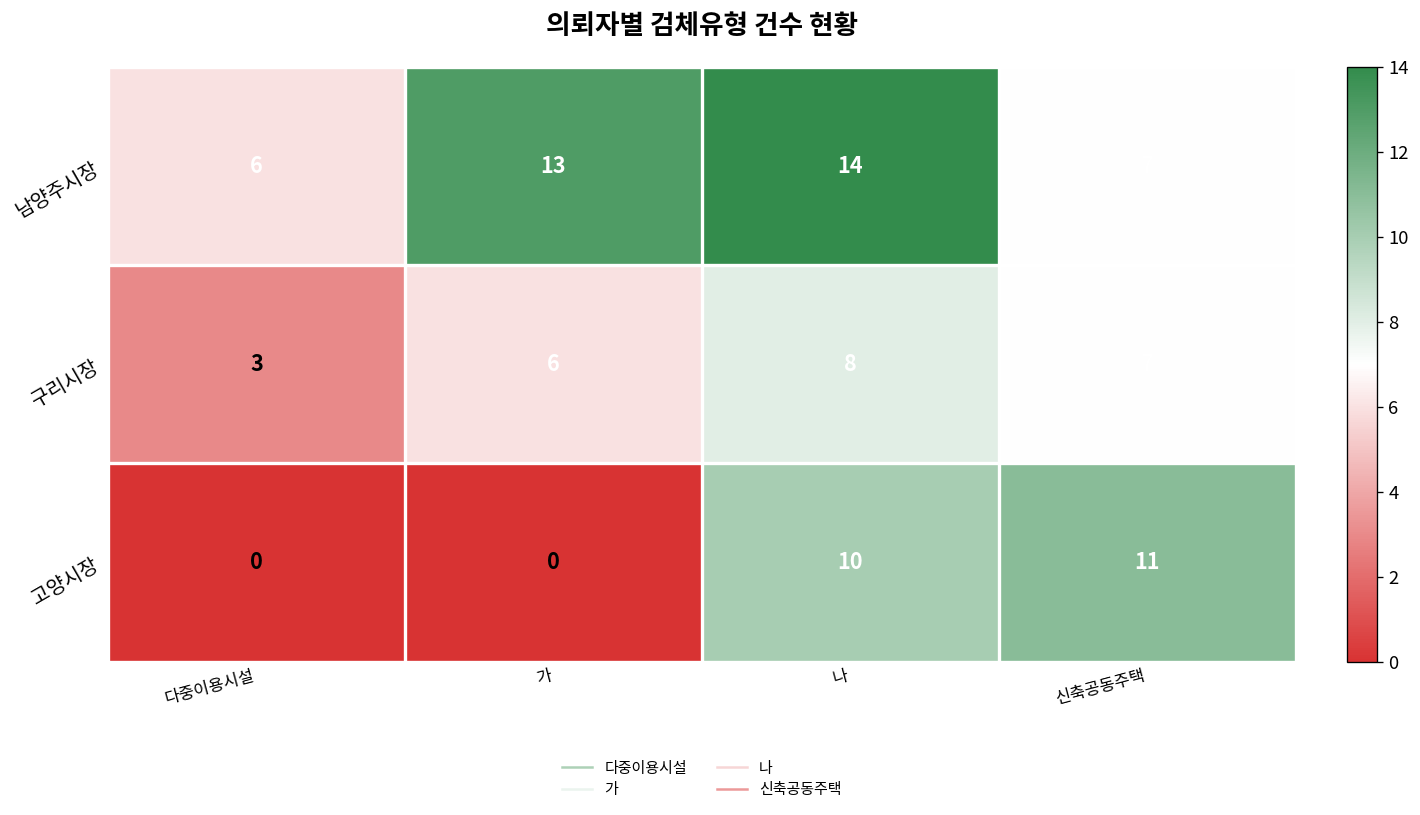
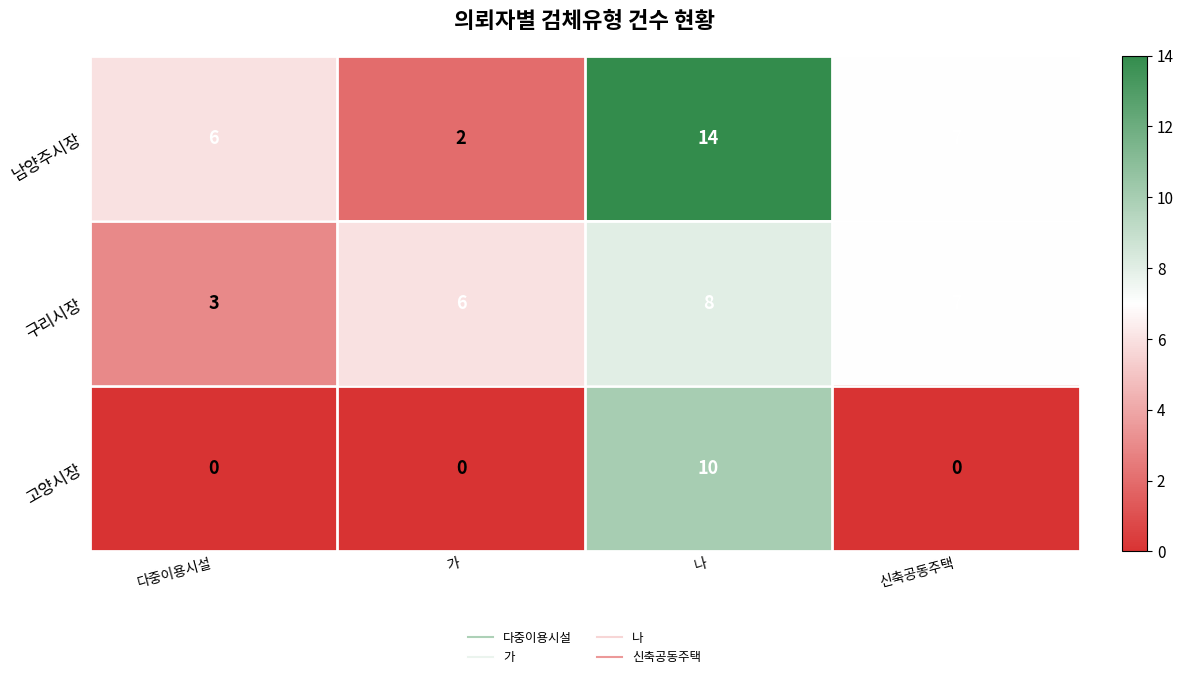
  {
    "남양주시장": {
-     "가": 13,
+     "가": 2,
      "나": 14
    },
    "구리시장": {
      "다중이용시설": 3
    },
    "고양시장": {
      "다중이용시설": 0,
      "가": 0,
      "나": 10,
-     "신축공동주택": 11
+     "신축공동주택": 0
    }
  }
